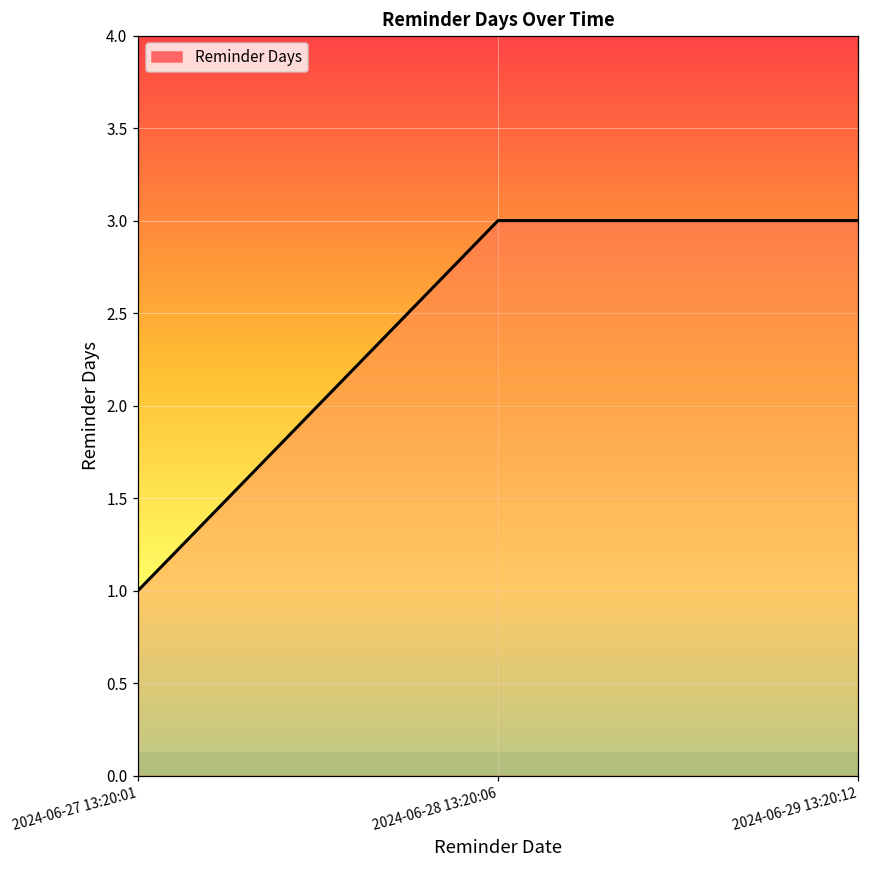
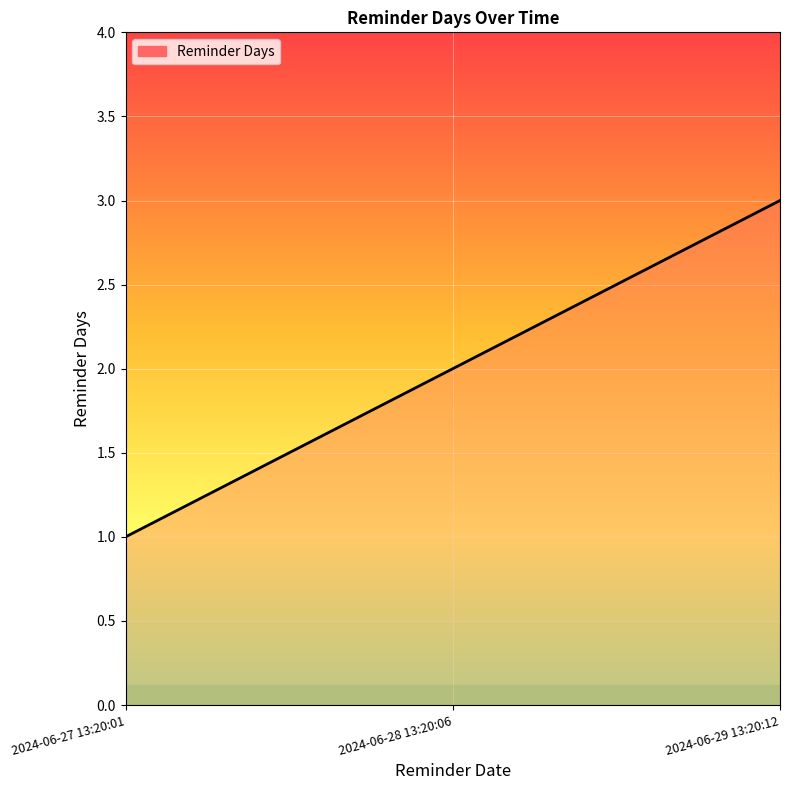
  {
    "2024-06-27 13:20:01": 1,
-   "2024-06-28 13:20:06": 3,
+   "2024-06-28 13:20:06": 2,
    "2024-06-29 13:20:12": 3
  }
